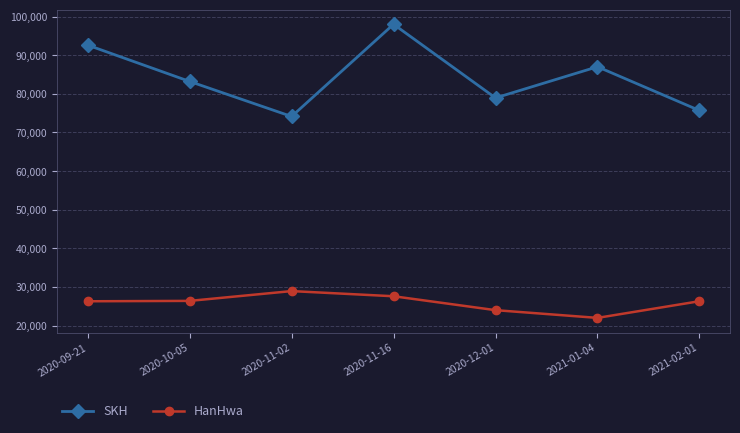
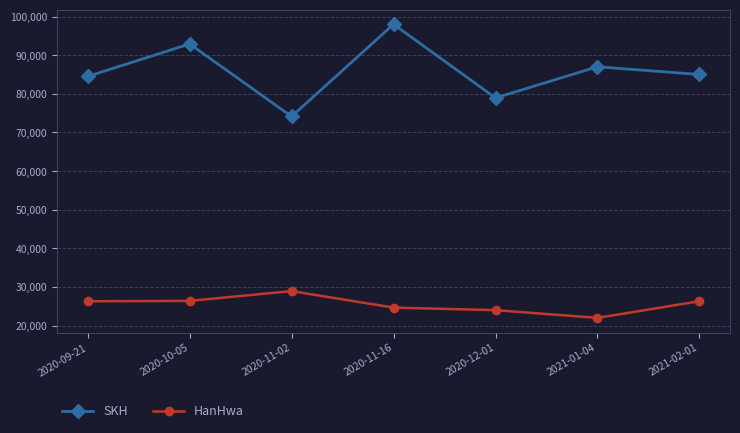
  {
    "SKH": {
-     "2020-09-21": "93,000",
-     "2020-10-05": "83,000",
+     "2020-09-21": "85,000",
+     "2020-10-05": "93,000",
      "2020-11-02": "74,000",
      "2020-11-16": "98,000",
      "2020-12-01": "79,000",
      "2021-01-04": "87,000",
-     "2021-02-01": "76,000"
+     "2021-02-01": "85,000"
    },
    "HanHwa": {
      "2020-09-21": "26,000",
      "2020-10-05": "26,000",
      "2020-11-02": "29,000",
-     "2020-11-16": "28,000",
+     "2020-11-16": "25,000",
      "2020-12-01": "24,000",
      "2021-01-04": "22,000",
      "2021-02-01": "26,000"
    }
  }
